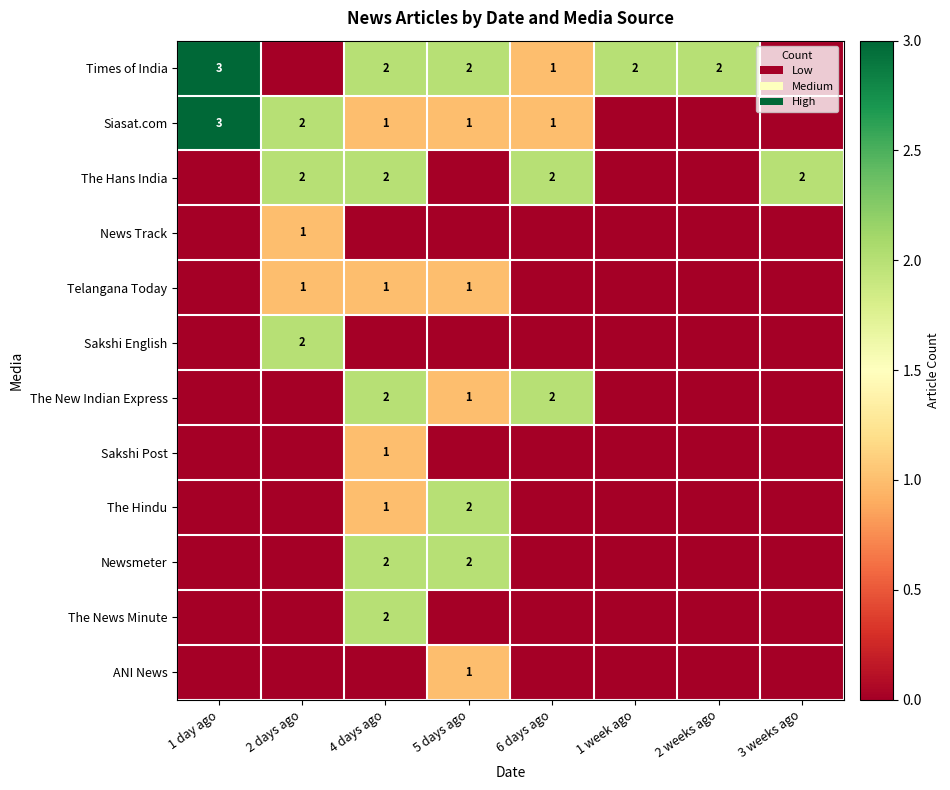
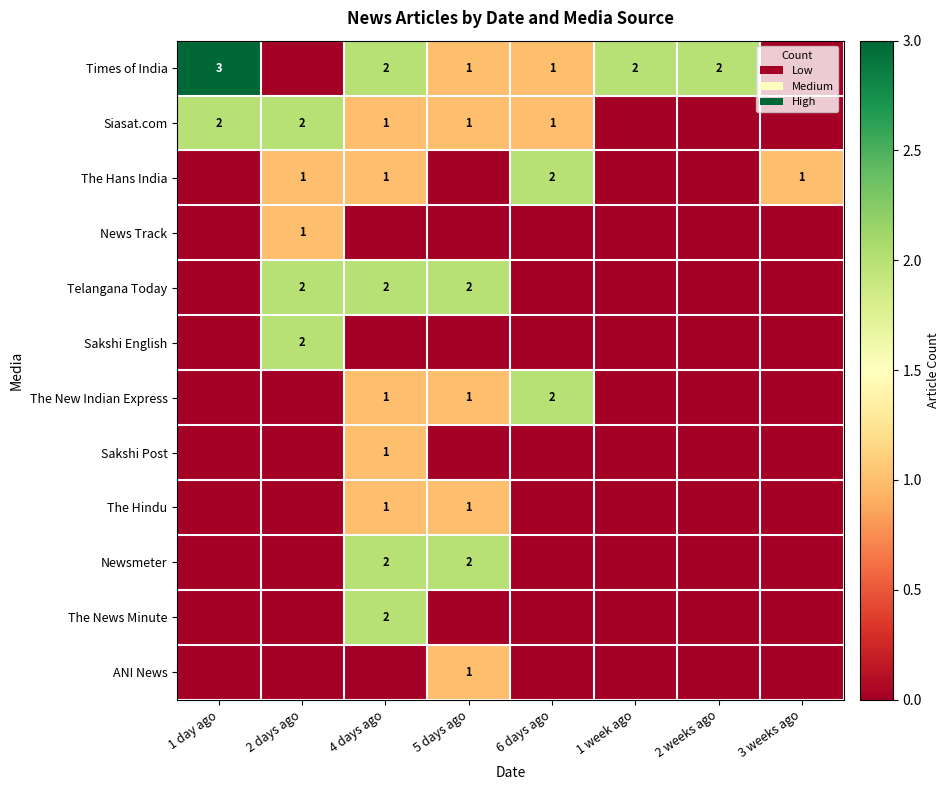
  {
    "Times of India": {
      "1 day ago": 3,
      "4 days ago": 2,
-     "5 days ago": 2,
+     "5 days ago": 1,
      "6 days ago": 1,
      "1 week ago": 2,
      "2 weeks ago": 2
    },
    "Siasat.com": {
-     "1 day ago": 3,
+     "1 day ago": 2,
      "2 days ago": 2,
      "4 days ago": 1,
      "5 days ago": 1,
      "6 days ago": 1
    },
    "The Hans India": {
-     "2 days ago": 2,
-     "4 days ago": 2,
+     "2 days ago": 1,
+     "4 days ago": 1,
      "6 days ago": 2,
-     "3 weeks ago": 2
+     "3 weeks ago": 1
    },
    "News Track": {
      "2 days ago": 1
    },
    "Telangana Today": {
-     "2 days ago": 1,
-     "4 days ago": 1,
-     "5 days ago": 1
+     "2 days ago": 2,
+     "4 days ago": 2,
+     "5 days ago": 2
    },
    "Sakshi English": {
      "2 days ago": 2
    },
    "The New Indian Express": {
-     "4 days ago": 2,
+     "4 days ago": 1,
      "5 days ago": 1,
      "6 days ago": 2
    },
    "Sakshi Post": {
      "4 days ago": 1
    },
    "The Hindu": {
      "4 days ago": 1,
-     "5 days ago": 2
+     "5 days ago": 1
    },
    "Newsmeter": {
      "4 days ago": 2,
      "5 days ago": 2
    },
    "The News Minute": {
      "4 days ago": 2
    },
    "ANI News": {
      "5 days ago": 1
    }
  }
